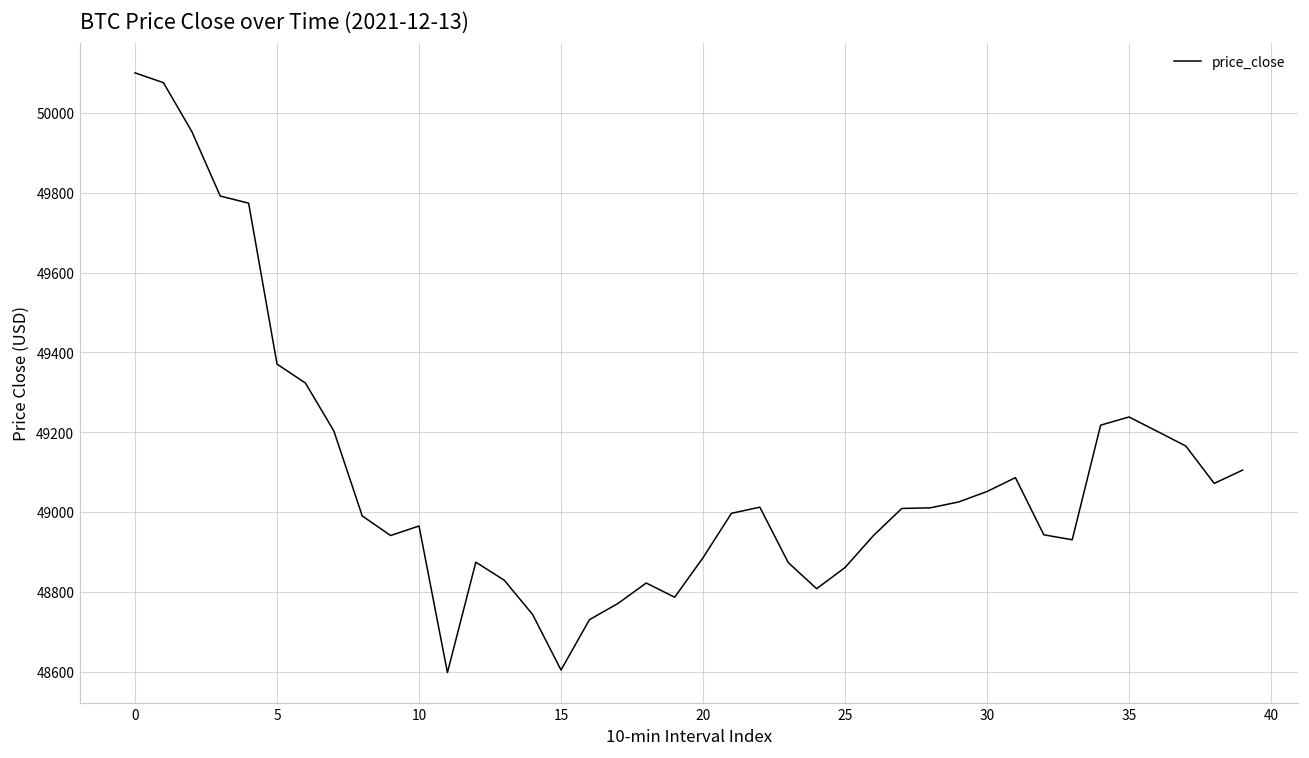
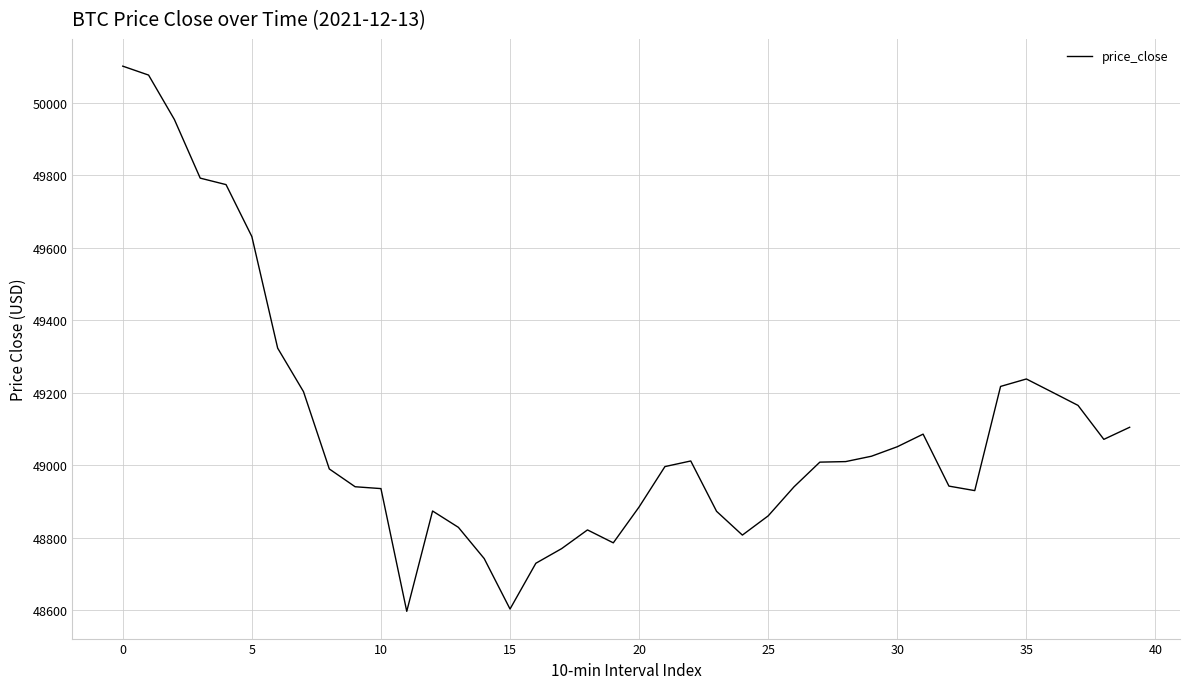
  {
    "0": 50100,
-   "5": 49370,
-   "10": 48960,
+   "5": 49630,
+   "10": 48940,
    "15": 48600,
    "20": 48890,
    "25": 48860,
    "30": 49050,
    "35": 49240
  }
